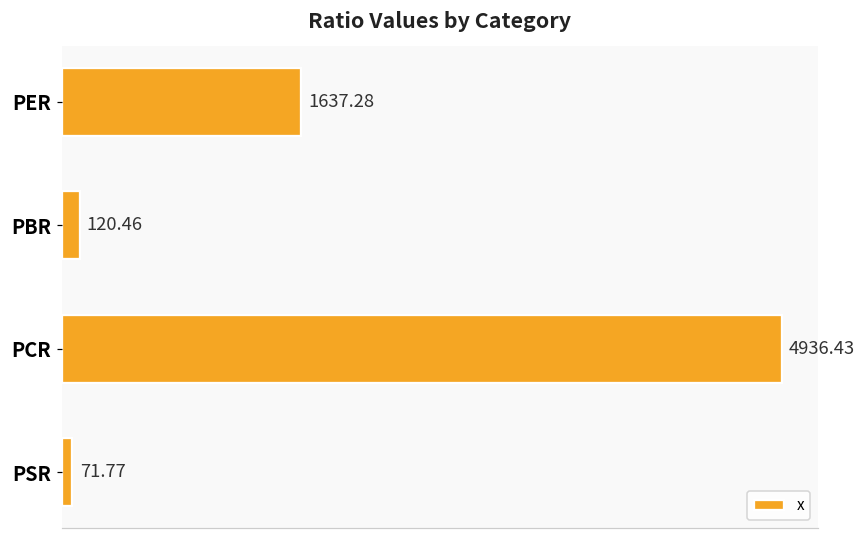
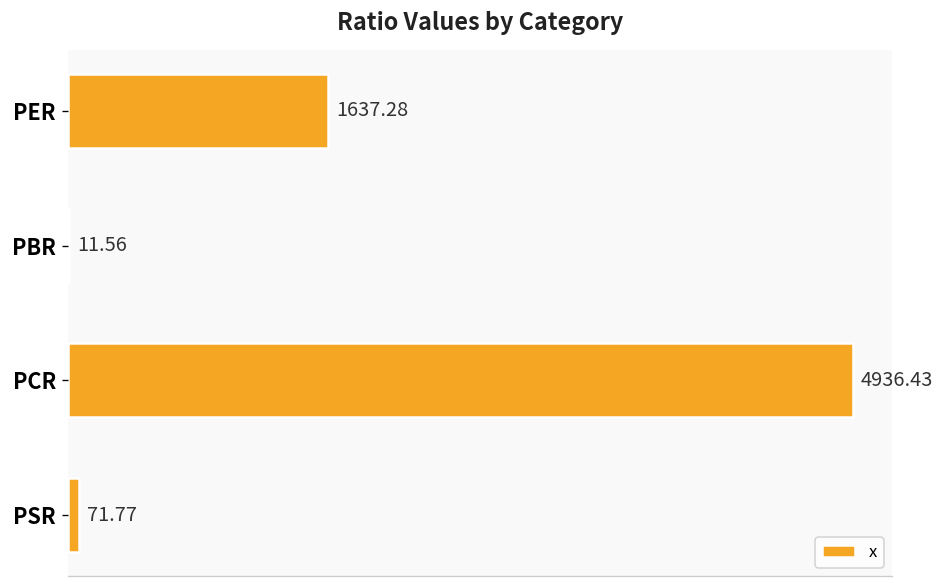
  {
    "PER": 1637.28,
-   "PBR": 120.46,
+   "PBR": 11.56,
    "PCR": 4936.43,
    "PSR": 71.77
  }
